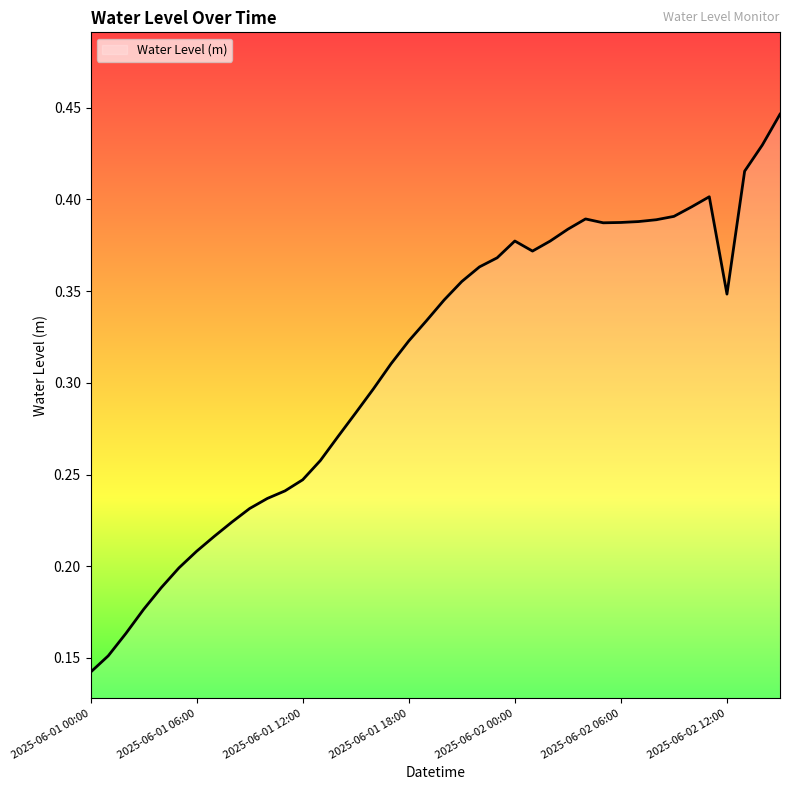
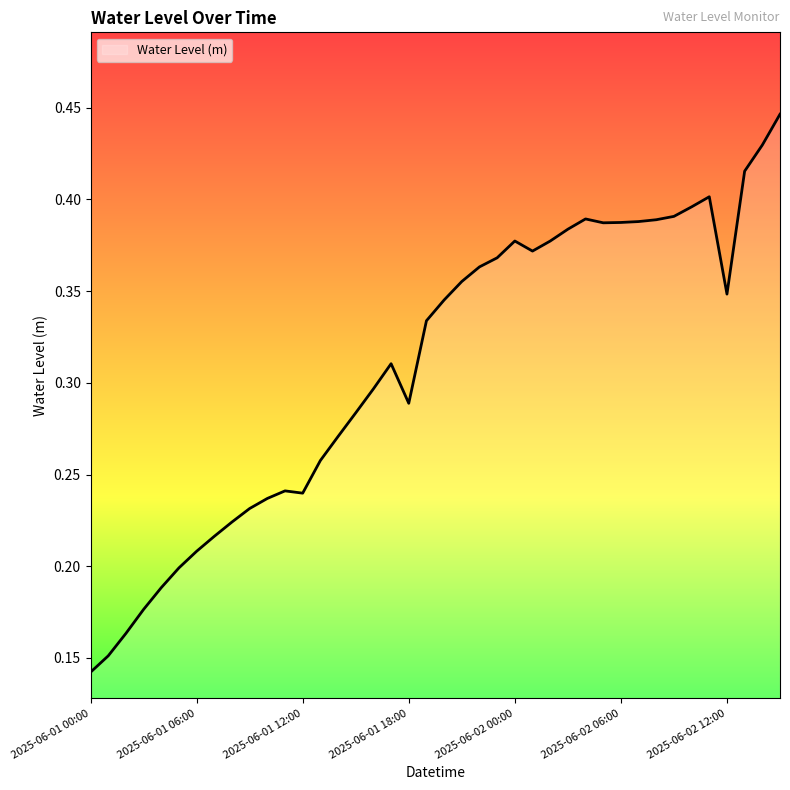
  {
    "2025-06-01 00:00": 0.142,
    "2025-06-01 06:00": 0.208,
-   "2025-06-01 12:00": 0.247,
-   "2025-06-01 18:00": 0.323,
+   "2025-06-01 12:00": 0.240,
+   "2025-06-01 18:00": 0.289,
    "2025-06-02 00:00": 0.377,
    "2025-06-02 06:00": 0.387,
    "2025-06-02 12:00": 0.348
  }
